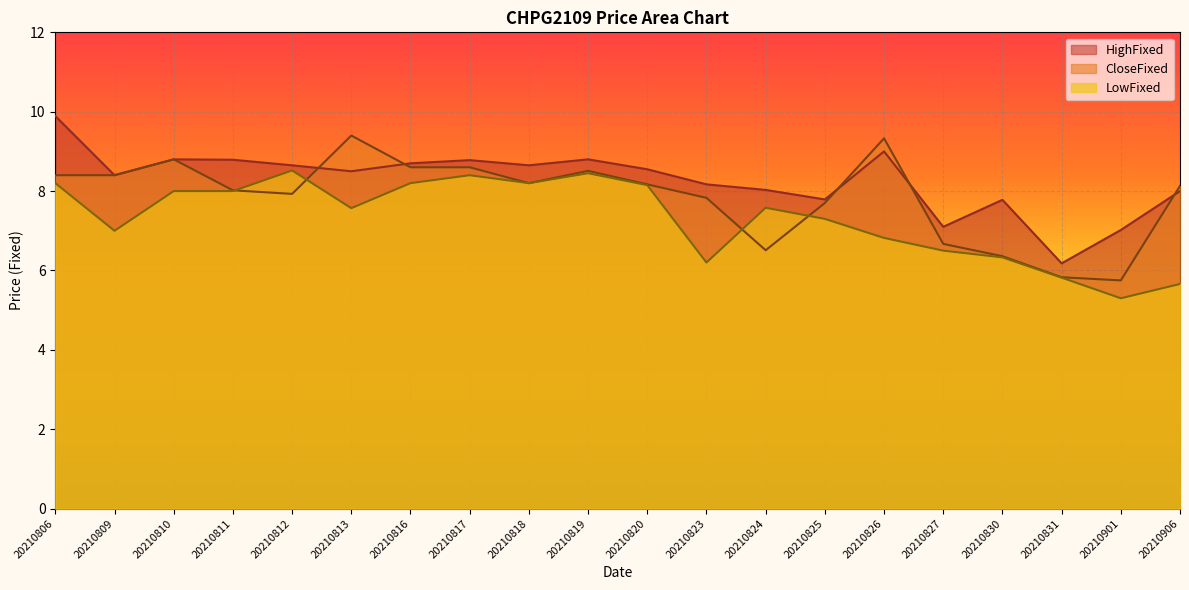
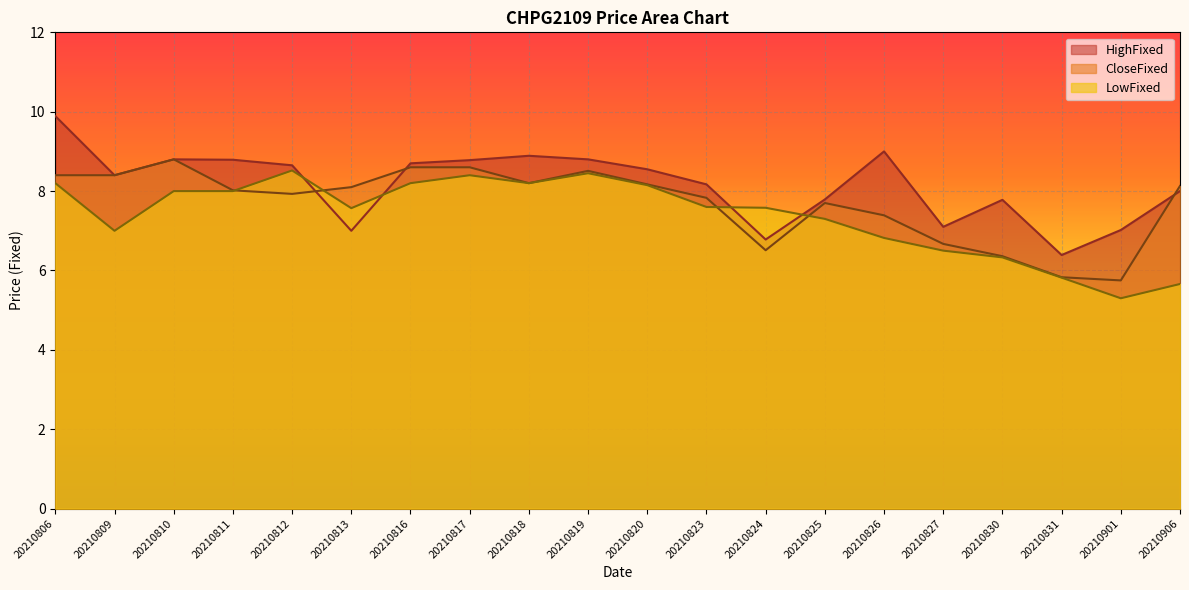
  {
    "HighFixed": {
      "20210806": 9.9,
      "20210811": 8.8,
      "20210812": 8.7,
-     "20210813": 8.5,
+     "20210813": 7.0,
      "20210816": 8.7,
      "20210817": 8.8,
-     "20210818": 8.7,
+     "20210818": 8.9,
      "20210819": 8.8,
      "20210820": 8.6,
      "20210823": 8.2,
-     "20210824": 8.0,
+     "20210824": 6.8,
      "20210825": 7.8,
      "20210826": 9.0,
      "20210827": 7.1,
      "20210830": 7.8,
-     "20210831": 6.2,
+     "20210831": 6.4,
      "20210901": 7.0,
      "20210906": 8.0
    },
    "CloseFixed": {
      "20210806": 8.4,
      "20210812": 7.9,
-     "20210813": 9.4,
+     "20210813": 8.1,
      "20210816": 8.6,
      "20210817": 8.6,
      "20210823": 7.8,
      "20210824": 6.5,
      "20210825": 7.7,
-     "20210826": 9.3,
+     "20210826": 7.4,
      "20210827": 6.7,
      "20210901": 5.8,
      "20210906": 8.1
    },
    "LowFixed": {
      "20210806": 8.2,
      "20210809": 7.0,
      "20210810": 8.0,
      "20210812": 8.5,
      "20210813": 7.6,
      "20210816": 8.2,
      "20210817": 8.4,
-     "20210823": 6.2,
+     "20210823": 7.6,
      "20210824": 7.6,
      "20210825": 7.3,
      "20210826": 6.8,
      "20210827": 6.5,
      "20210901": 5.3,
      "20210906": 5.7
    }
  }
